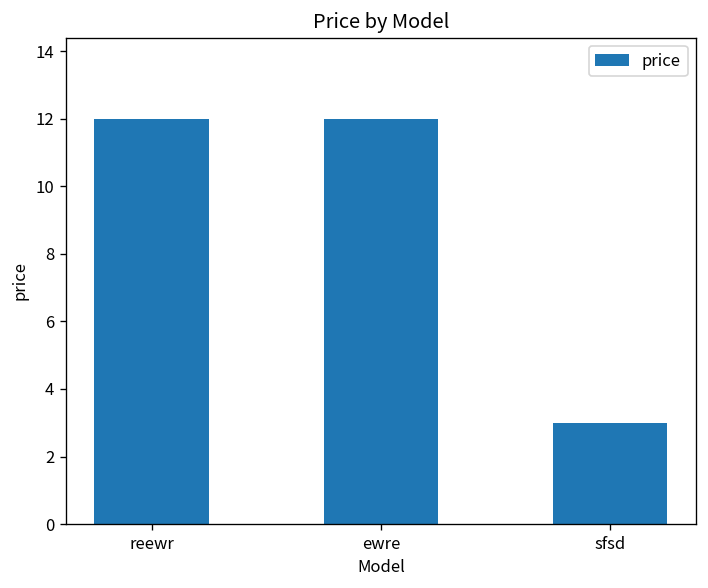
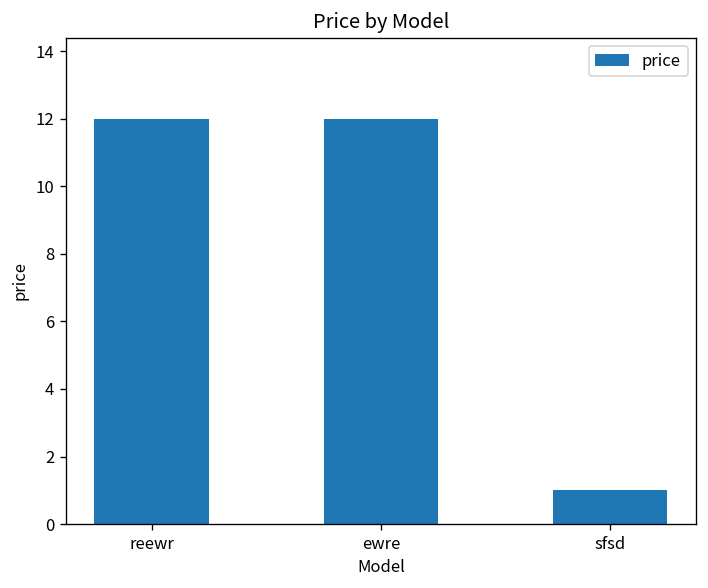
  {
    "reewr": 12,
    "ewre": 12,
-   "sfsd": 3
+   "sfsd": 1
  }
